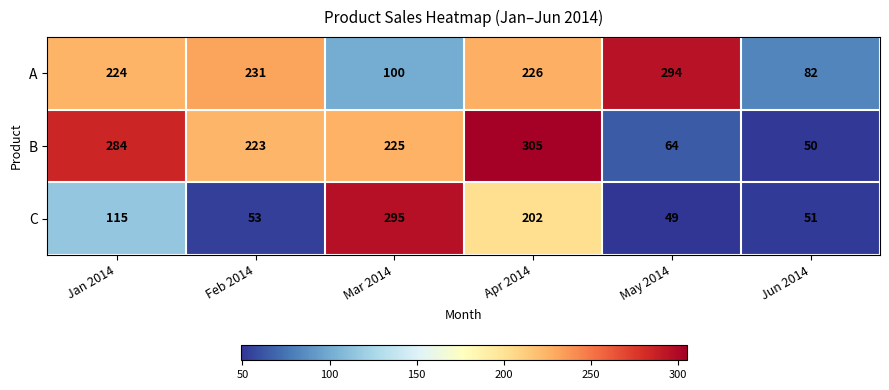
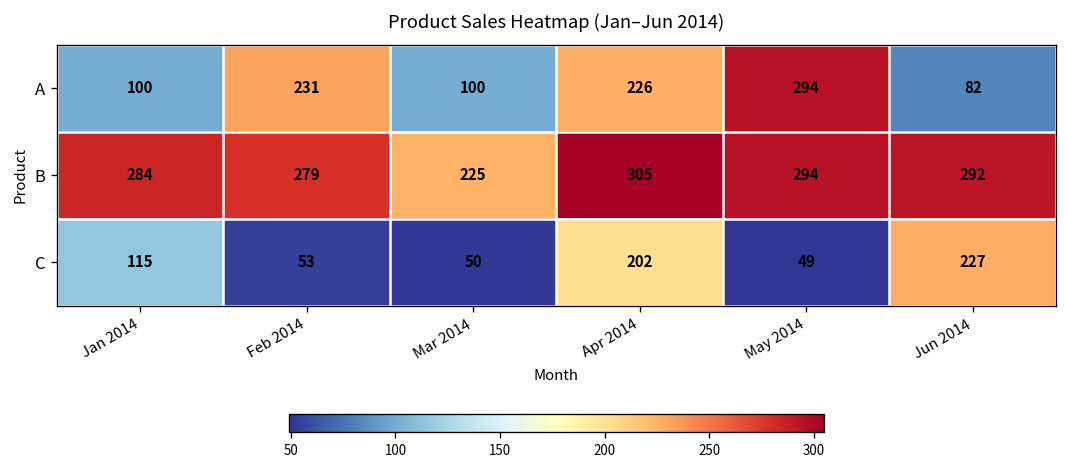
  {
    "A": {
-     "Jan 2014": 224,
+     "Jan 2014": 100,
      "Feb 2014": 231,
      "Mar 2014": 100,
      "Apr 2014": 226,
      "May 2014": 294,
      "Jun 2014": 82
    },
    "B": {
      "Jan 2014": 284,
-     "Feb 2014": 223,
+     "Feb 2014": 279,
      "Mar 2014": 225,
      "Apr 2014": 305,
-     "May 2014": 64,
-     "Jun 2014": 50
+     "May 2014": 294,
+     "Jun 2014": 292
    },
    "C": {
      "Jan 2014": 115,
      "Feb 2014": 53,
-     "Mar 2014": 295,
+     "Mar 2014": 50,
      "Apr 2014": 202,
      "May 2014": 49,
-     "Jun 2014": 51
+     "Jun 2014": 227
    }
  }
